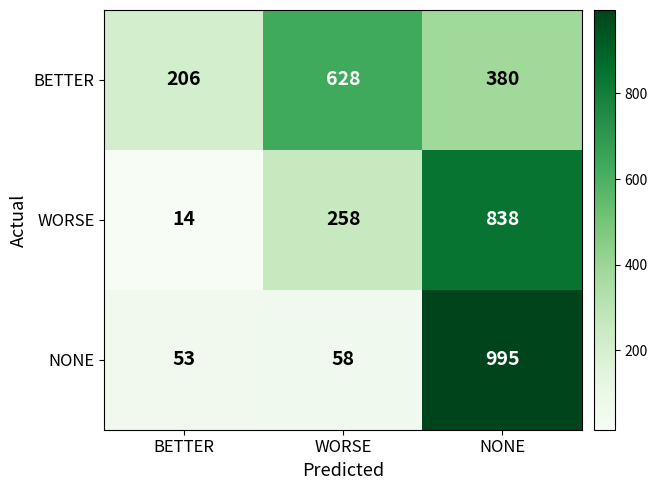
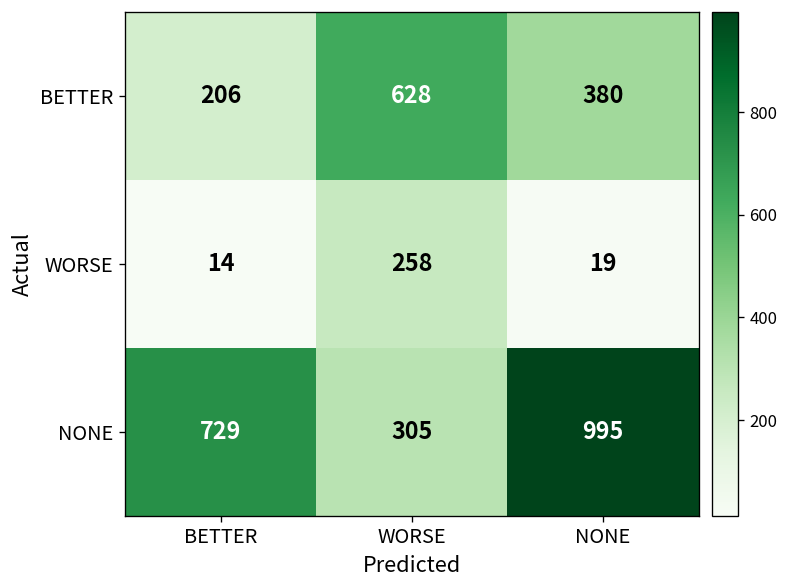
  {
    "BETTER": {
      "BETTER": 206,
      "WORSE": 628,
      "NONE": 380
    },
    "WORSE": {
      "BETTER": 14,
      "WORSE": 258,
-     "NONE": 838
+     "NONE": 19
    },
    "NONE": {
-     "BETTER": 53,
-     "WORSE": 58,
+     "BETTER": 729,
+     "WORSE": 305,
      "NONE": 995
    }
  }
